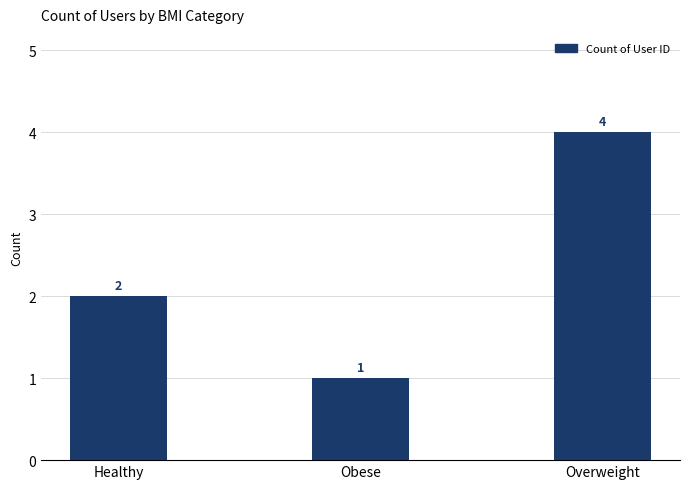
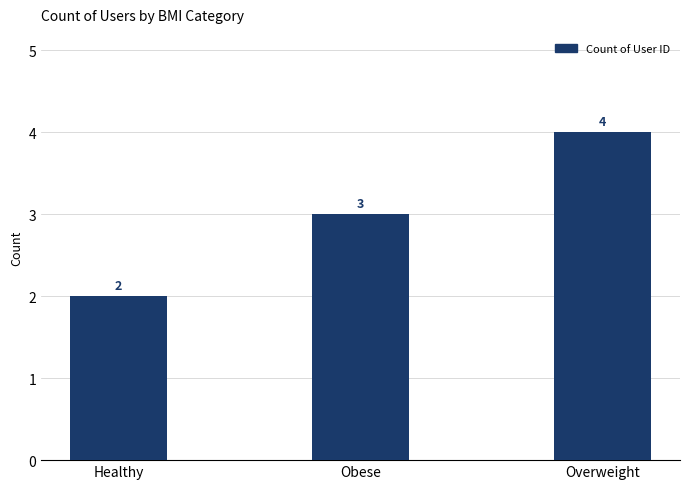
  {
    "Healthy": 2,
-   "Obese": 1,
+   "Obese": 3,
    "Overweight": 4
  }
